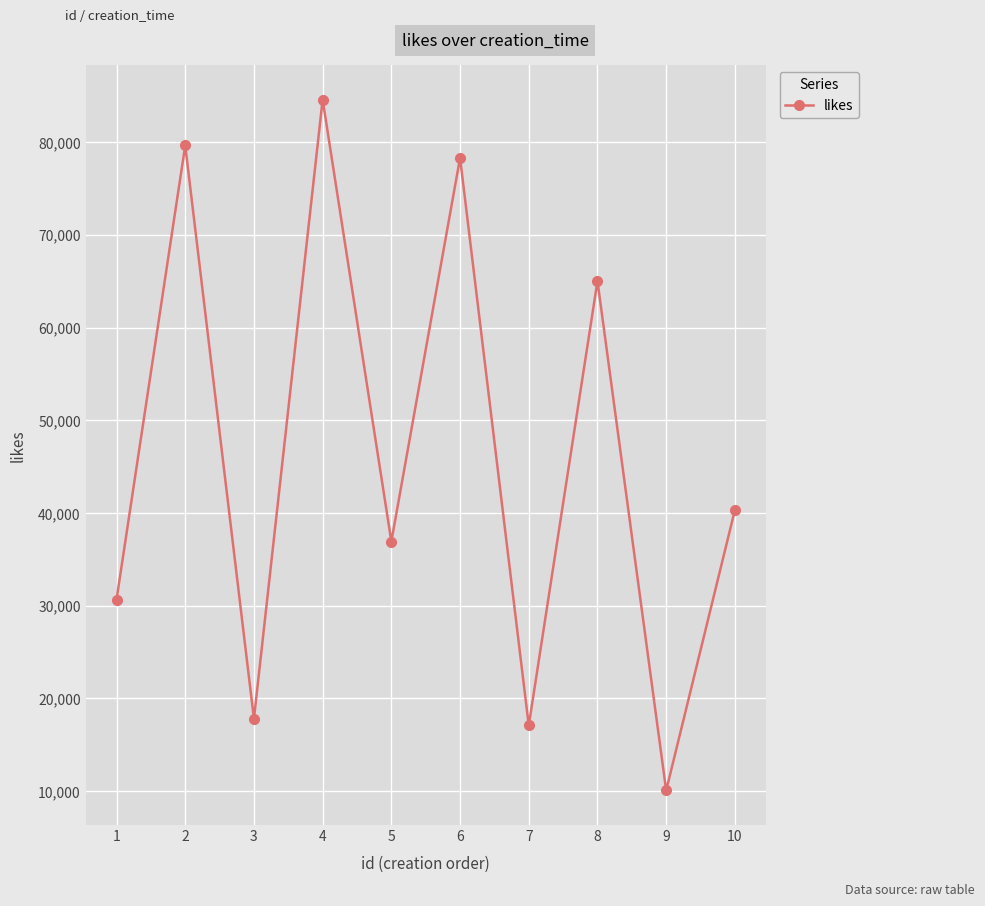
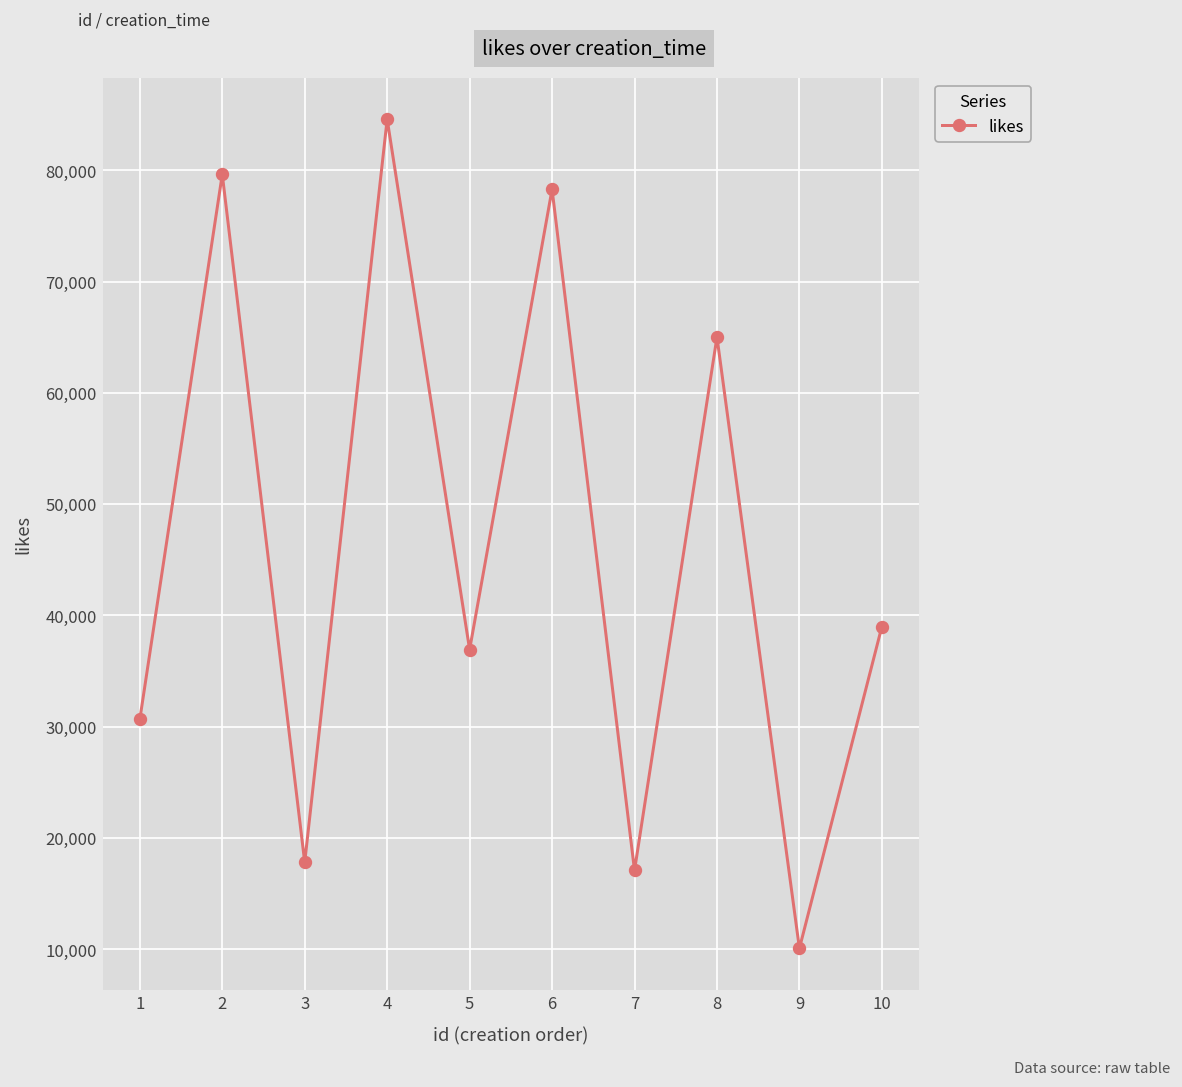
  {
    "1": "31,000",
    "2": "80,000",
    "3": "18,000",
    "4": "85,000",
    "5": "37,000",
    "6": "78,000",
    "7": "17,000",
    "8": "65,000",
    "9": "10,000",
-   "10": "40,000"
+   "10": "39,000"
  }
